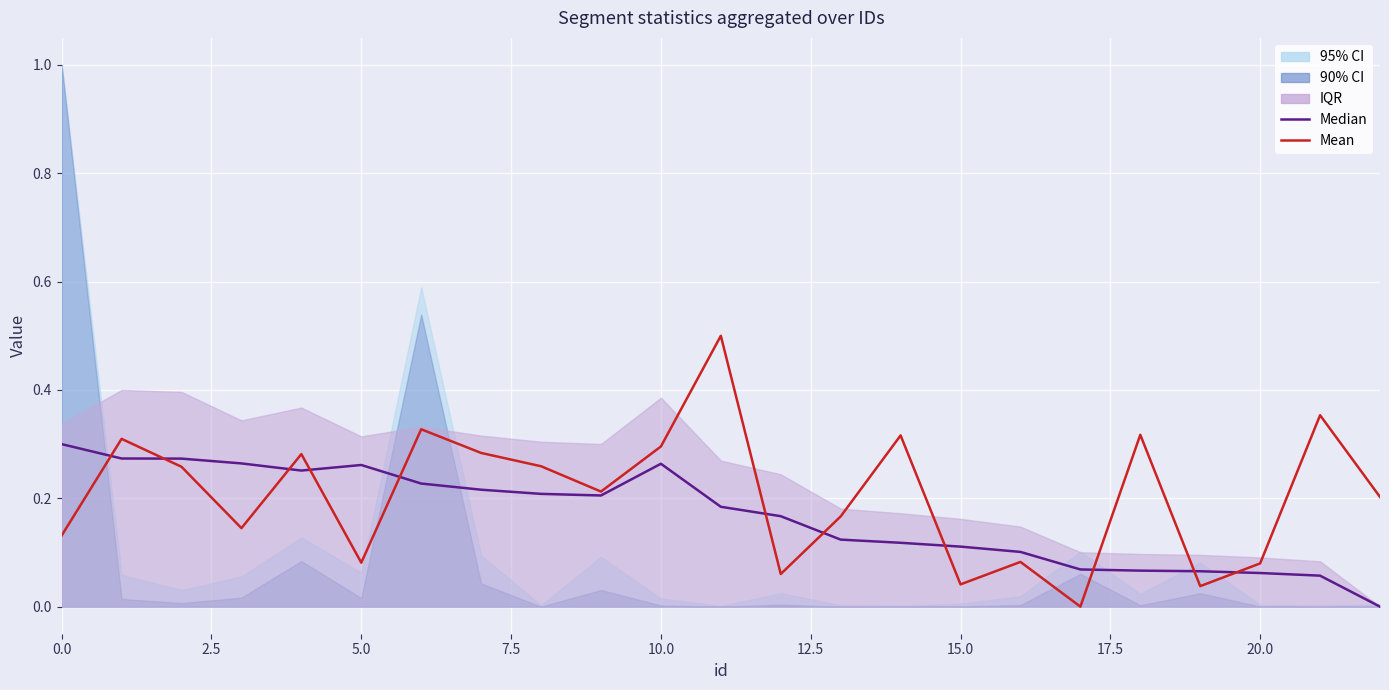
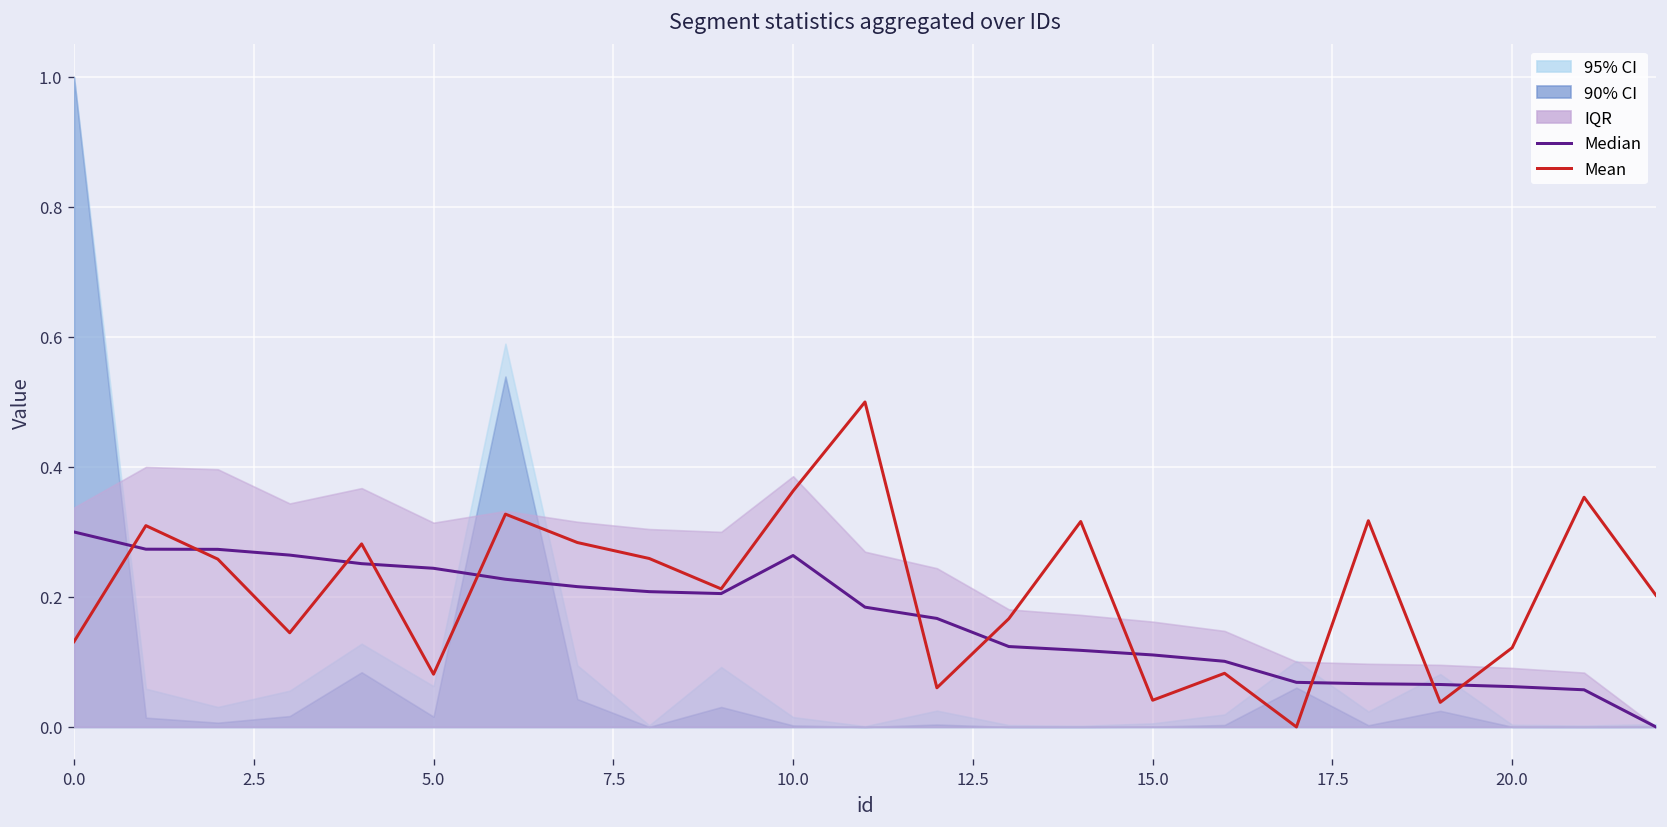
  {
    "Median": {
      "0.0": 0.30,
-     "5.0": 0.26,
+     "5.0": 0.24,
      "10.0": 0.26,
      "15.0": 0.11,
      "20.0": 0.06
    },
    "Mean": {
      "0.0": 0.13,
      "5.0": 0.08,
-     "10.0": 0.30,
+     "10.0": 0.36,
      "15.0": 0.04,
-     "20.0": 0.08
+     "20.0": 0.12
    }
  }
